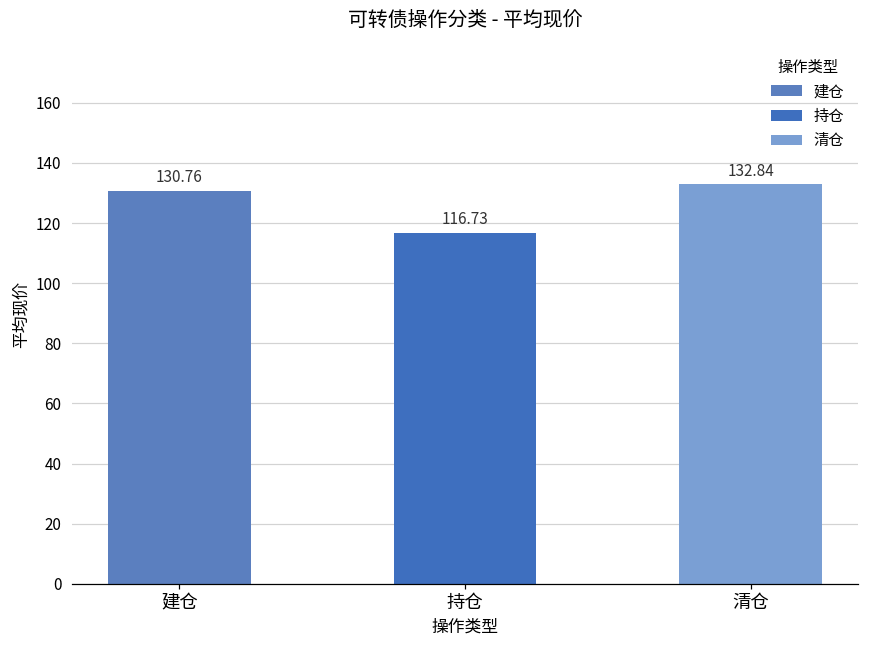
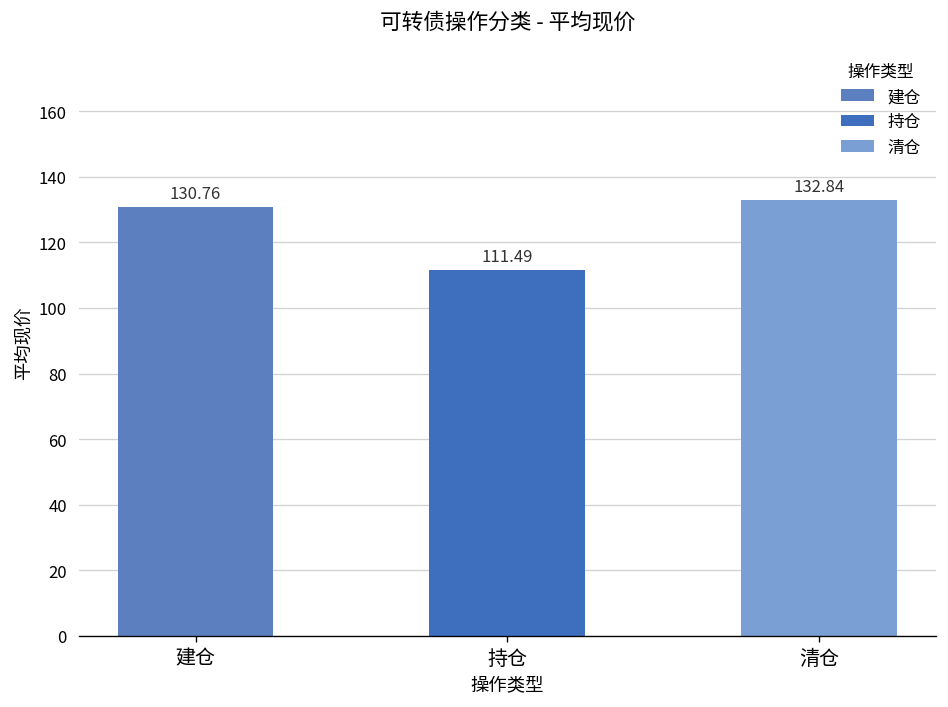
  {
    "建仓": 130.76,
-   "持仓": 116.73,
+   "持仓": 111.49,
    "清仓": 132.84
  }
